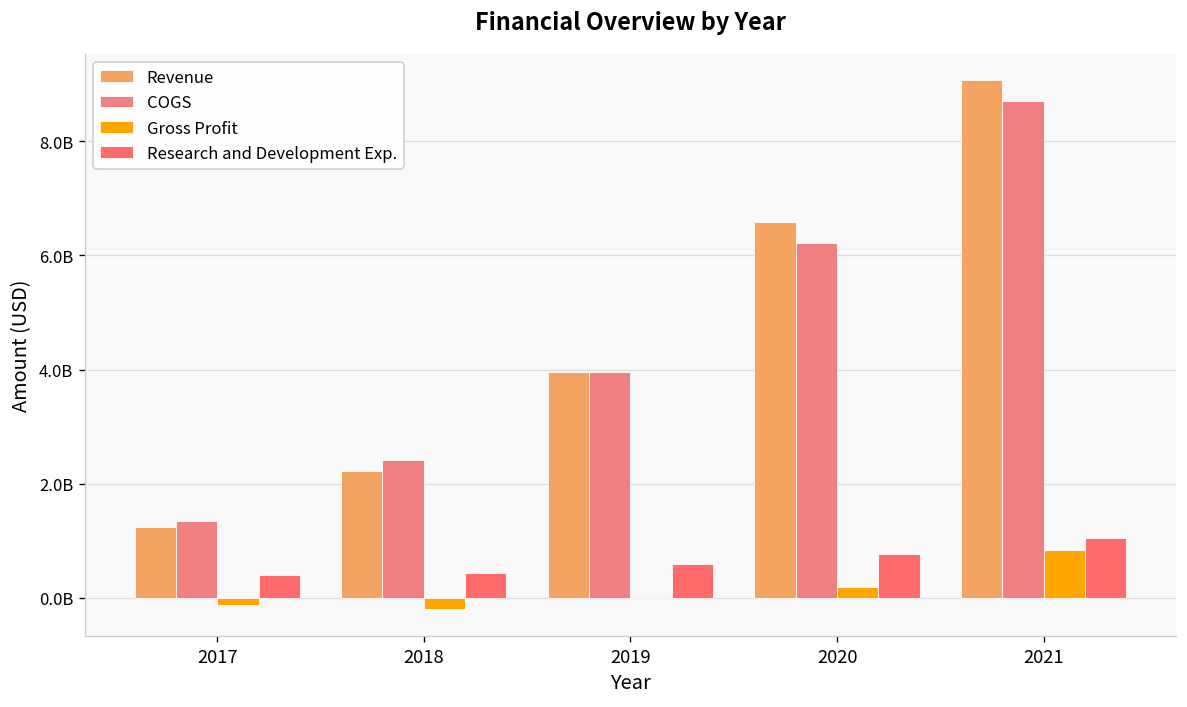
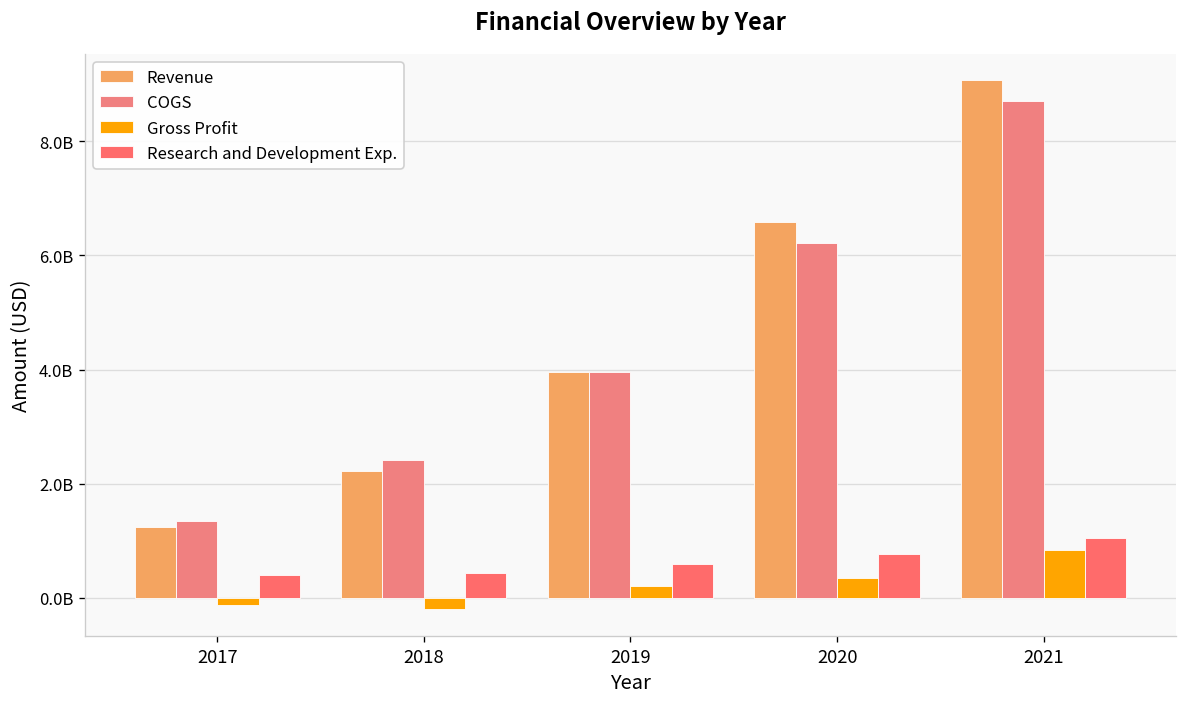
  {
    "Gross Profit": {
      "2017": -100000000,
      "2018": -200000000,
-     "2019": 0,
-     "2020": 200000000,
+     "2019": 200000000,
+     "2020": 400000000,
      "2021": 800000000
    }
  }
